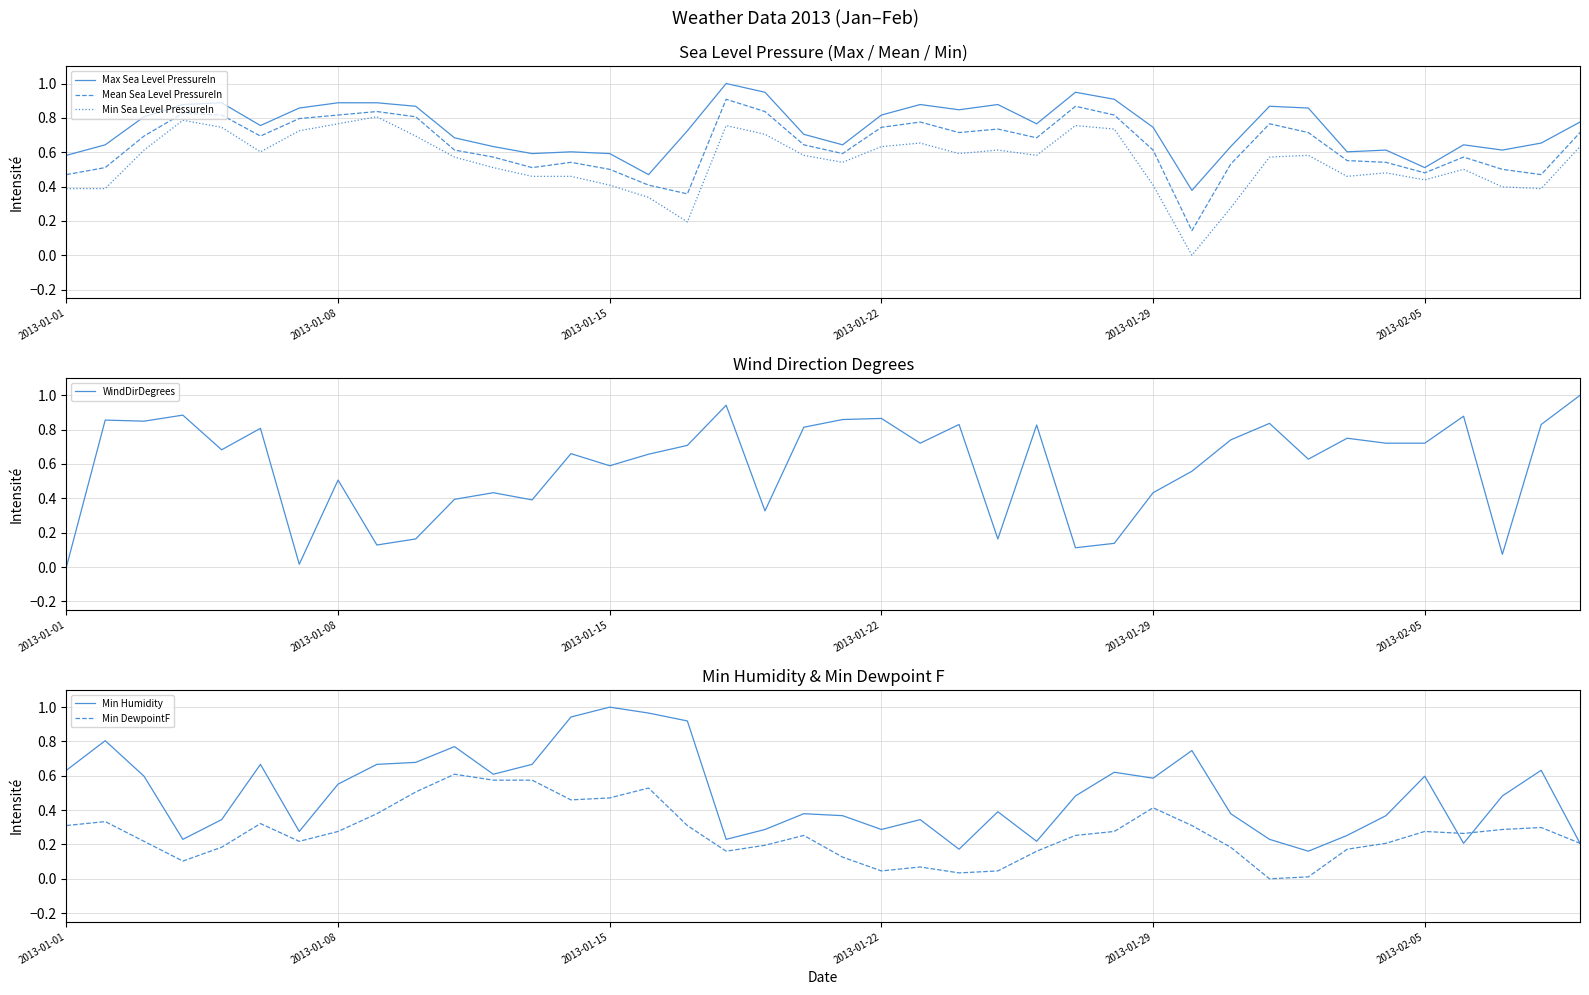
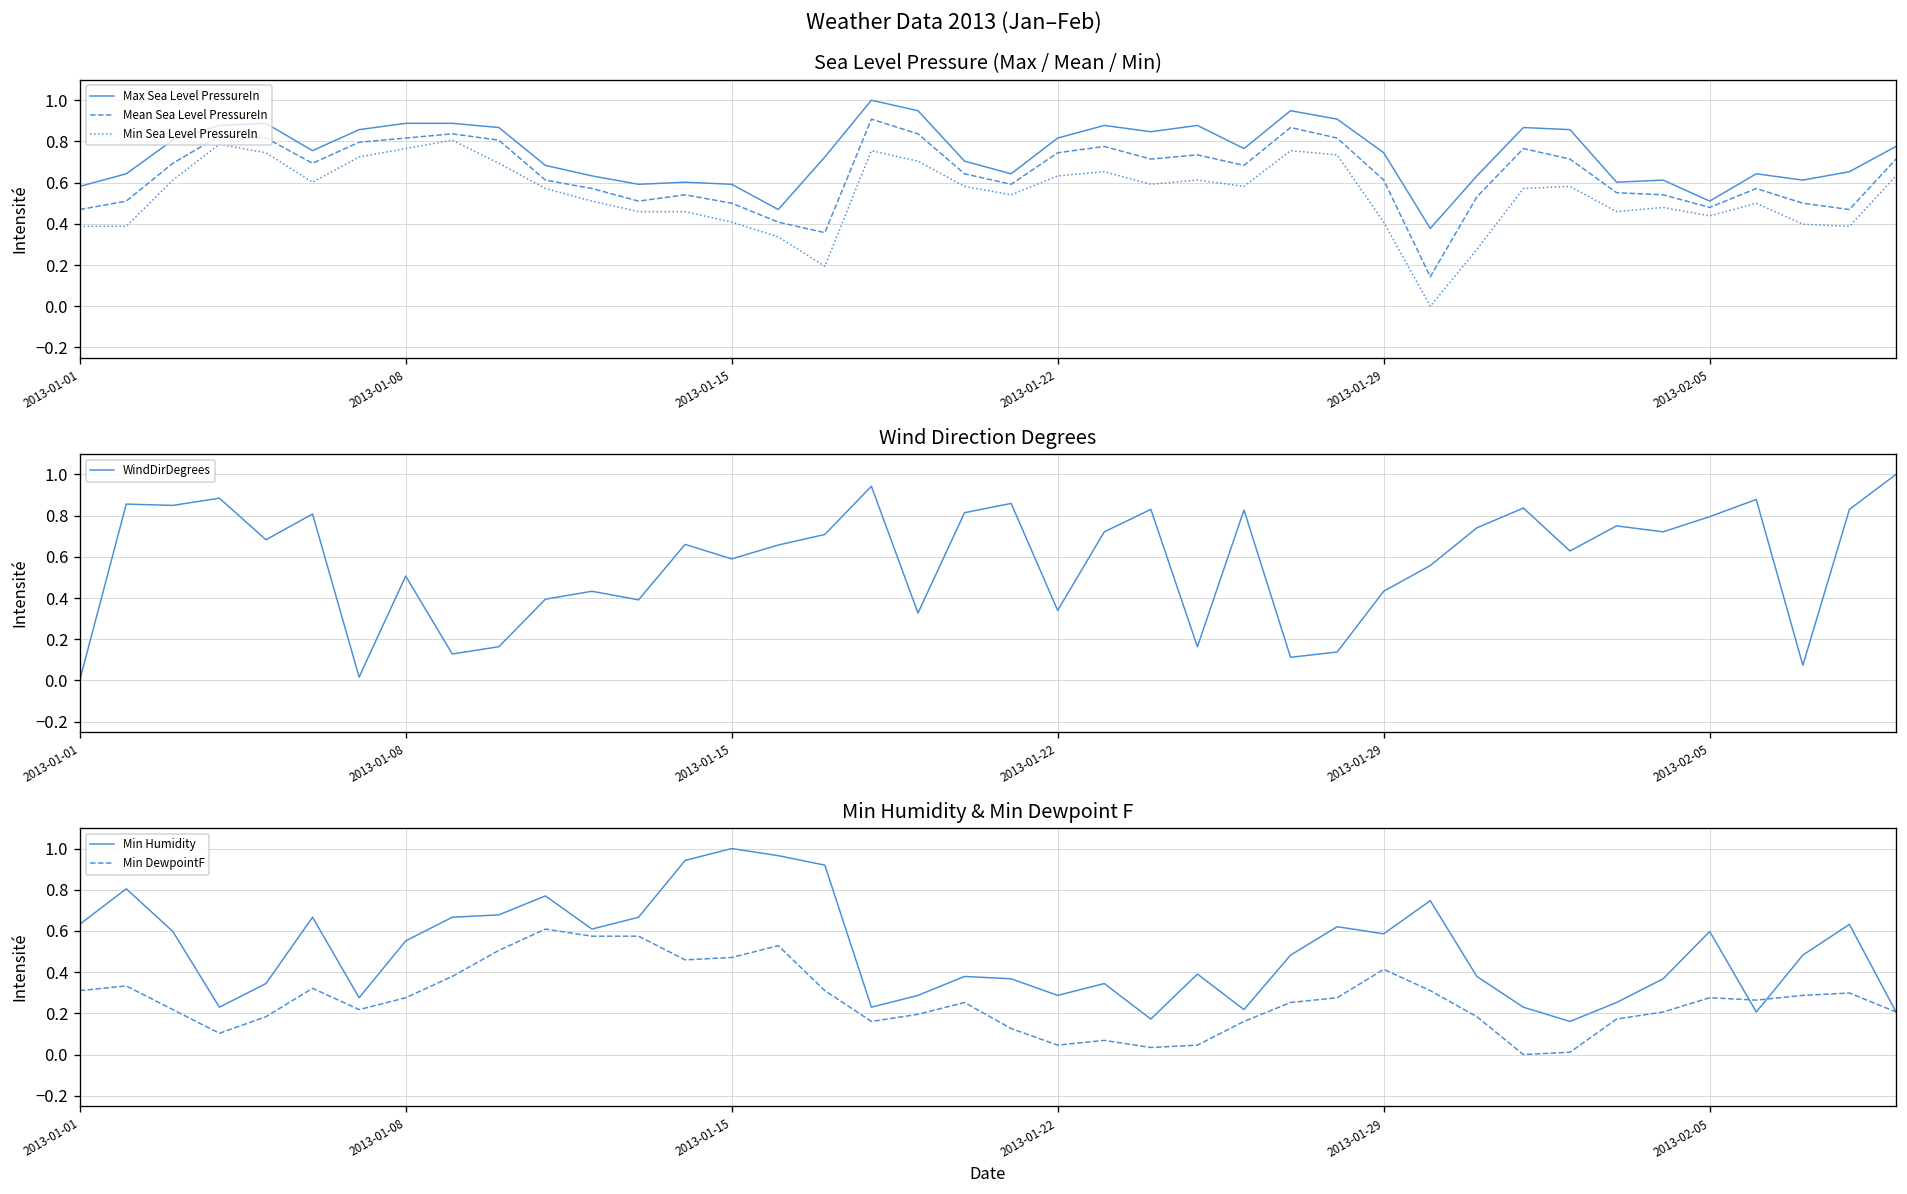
  {
    "Wind Direction Degrees": {
      "2013-01-01": 0.00,
      "2013-01-08": 0.51,
      "2013-01-15": 0.59,
-     "2013-01-22": 0.87,
+     "2013-01-22": 0.34,
      "2013-01-29": 0.43,
-     "2013-02-05": 0.72
+     "2013-02-05": 0.79
    }
  }
